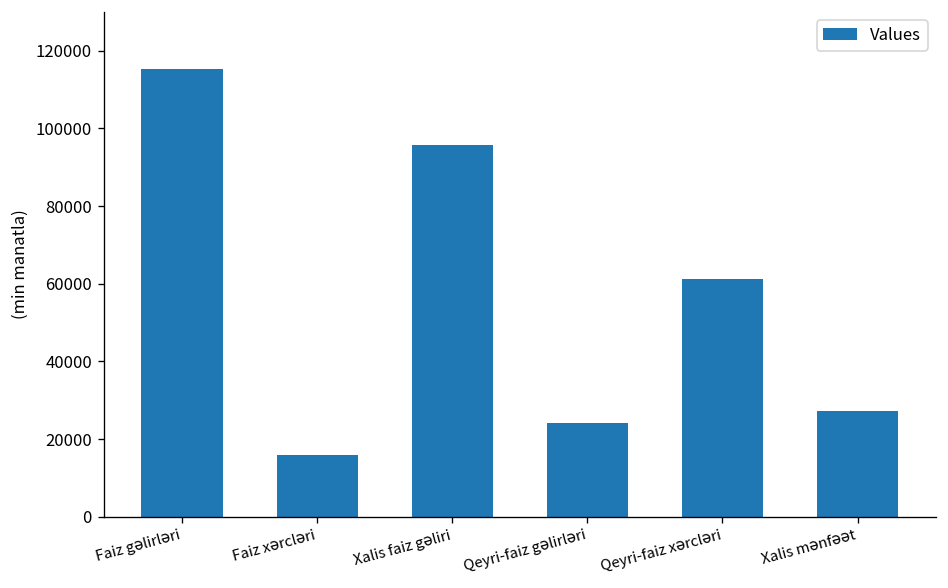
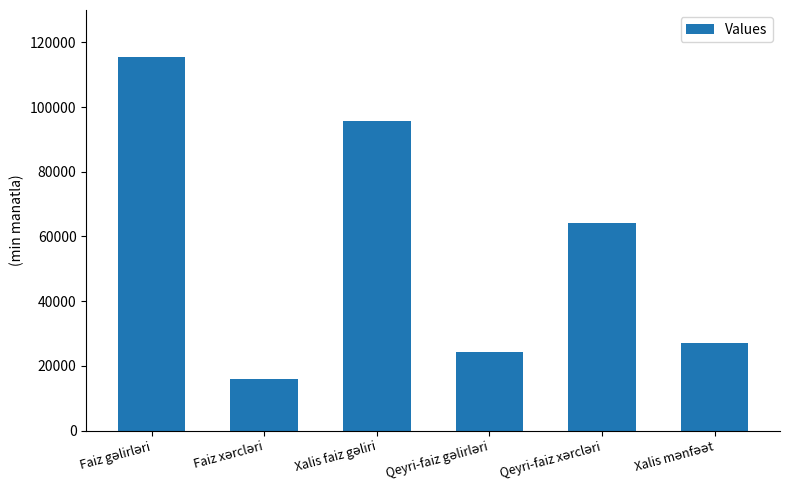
  {
    "Faiz gəlirləri": 115000,
    "Faiz xərcləri": 16000,
    "Xalis faiz gəliri": 96000,
    "Qeyri-faiz gəlirləri": 24000,
-   "Qeyri-faiz xərcləri": 61000,
+   "Qeyri-faiz xərcləri": 64000,
    "Xalis mənfəət": 27000
  }
